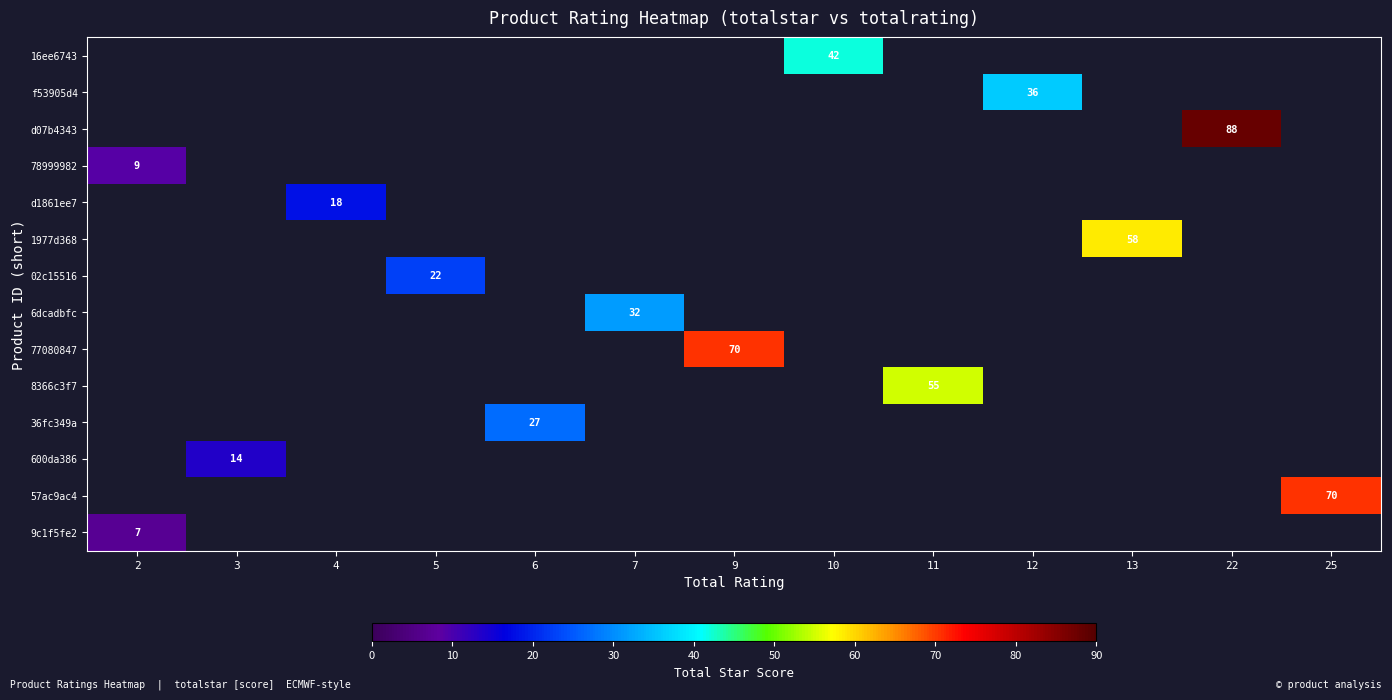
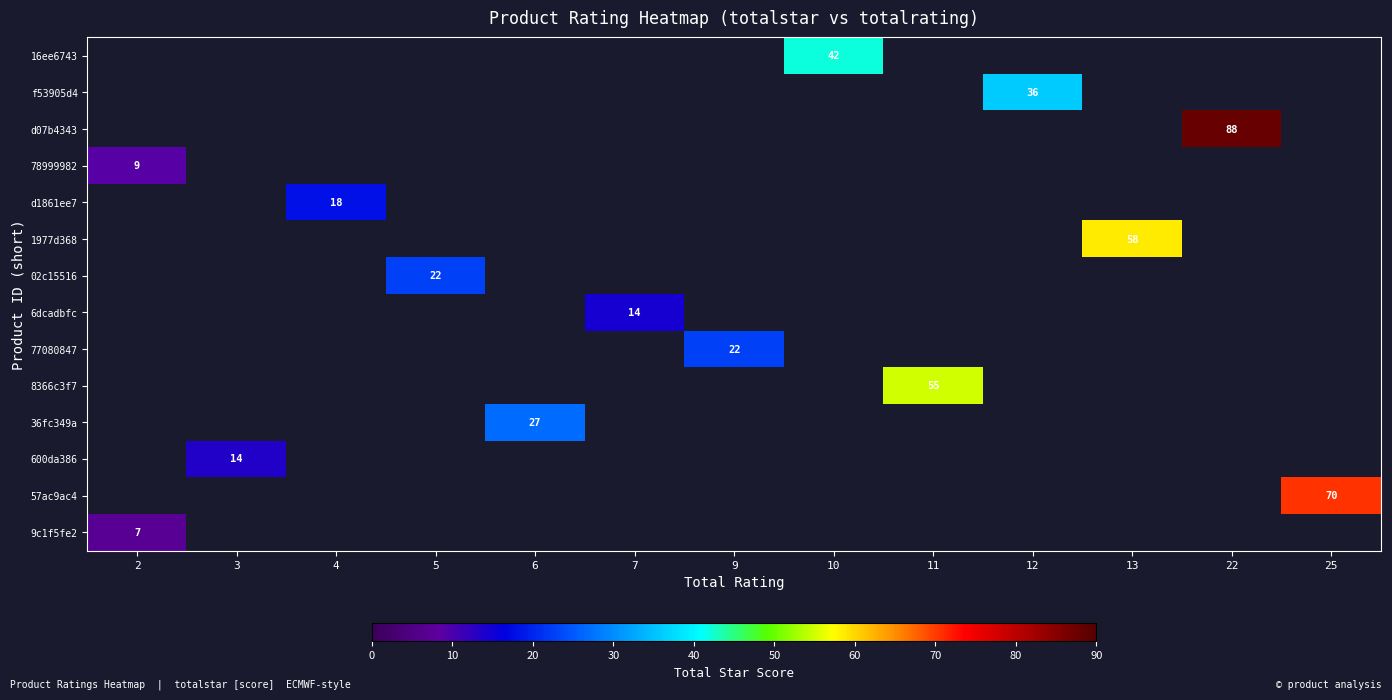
  {
    "16ee6743": {
      "10": 42
    },
    "f53905d4": {
      "12": 36
    },
    "d07b4343": {
      "22": 88
    },
    "78999982": {
      "2": 9
    },
    "d1861ee7": {
      "4": 18
    },
    "1977d368": {
      "13": 58
    },
    "02c15516": {
      "5": 22
    },
    "6dcadbfc": {
-     "7": 32
+     "7": 14
    },
    "77080847": {
-     "9": 70
+     "9": 22
    },
    "8366c3f7": {
      "11": 55
    },
    "36fc349a": {
      "6": 27
    },
    "600da386": {
      "3": 14
    },
    "57ac9ac4": {
      "25": 70
    },
    "9c1f5fe2": {
      "2": 7
    }
  }
